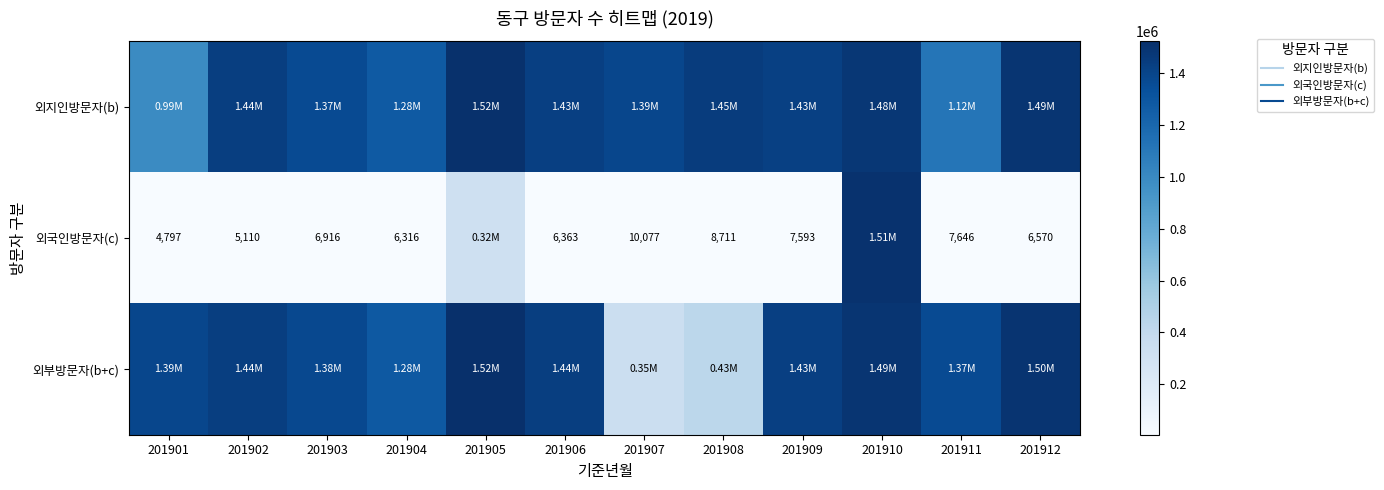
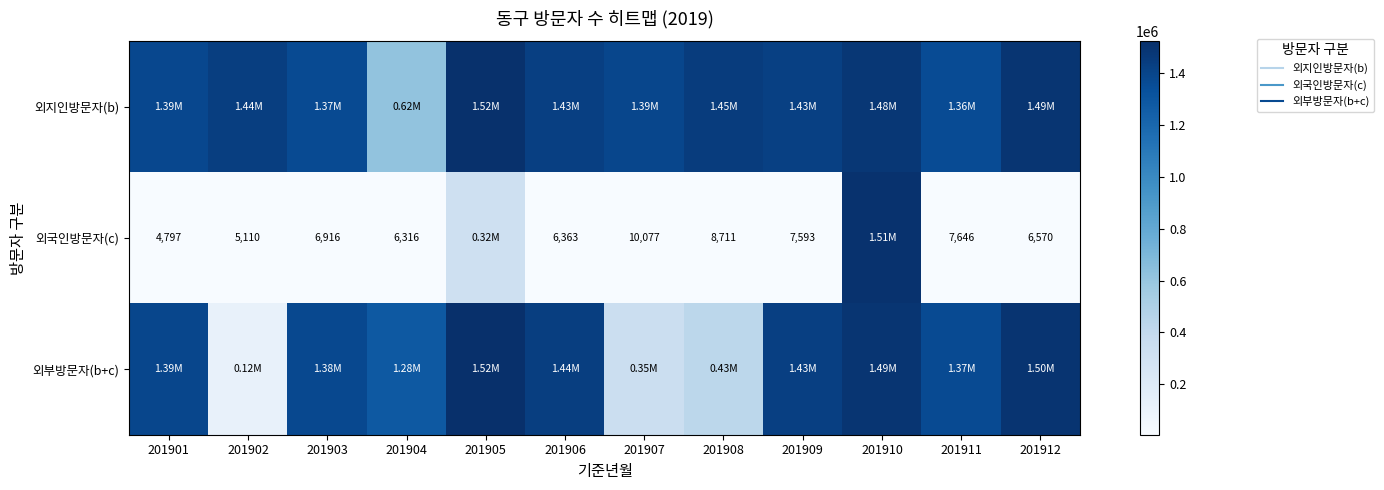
  {
    "외지인방문자(b)": {
-     "201901": "0.99M",
+     "201901": "1.39M",
      "201902": "1.44M",
      "201903": "1.37M",
-     "201904": "1.28M",
+     "201904": "0.62M",
      "201905": "1.52M",
      "201906": "1.43M",
      "201907": "1.39M",
      "201908": "1.45M",
      "201909": "1.43M",
      "201910": "1.48M",
-     "201911": "1.12M",
+     "201911": "1.36M",
      "201912": "1.49M"
    },
    "외국인방문자(c)": {
      "201901": "4,797",
      "201902": "5,110",
      "201903": "6,916",
      "201904": "6,316",
      "201905": "0.32M",
      "201906": "6,363",
      "201907": "10,077",
      "201908": "8,711",
      "201909": "7,593",
      "201910": "1.51M",
      "201911": "7,646",
      "201912": "6,570"
    },
    "외부방문자(b+c)": {
      "201901": "1.39M",
-     "201902": "1.44M",
+     "201902": "0.12M",
      "201903": "1.38M",
      "201904": "1.28M",
      "201905": "1.52M",
      "201906": "1.44M",
      "201907": "0.35M",
      "201908": "0.43M",
      "201909": "1.43M",
      "201910": "1.49M",
      "201911": "1.37M",
      "201912": "1.50M"
    }
  }
